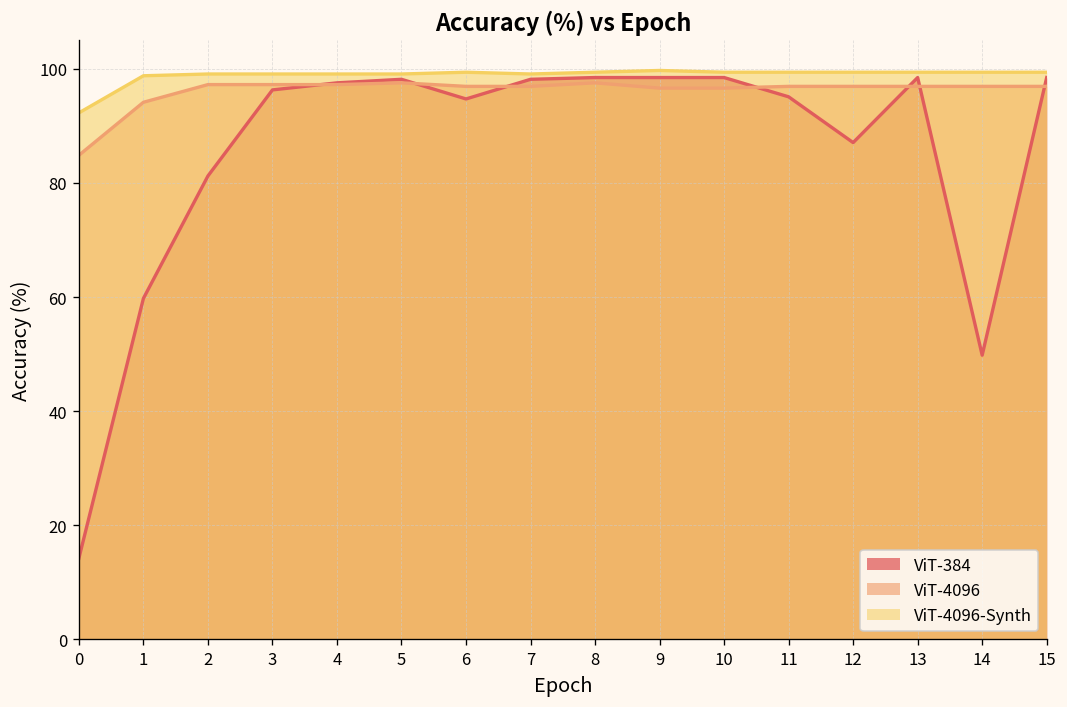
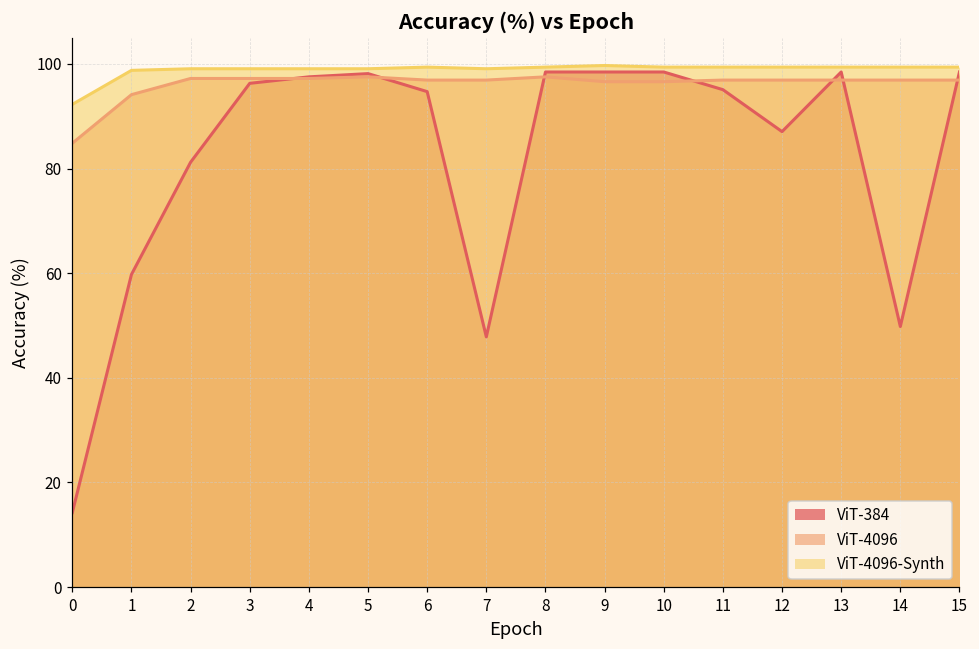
  {
    "ViT-384": {
      "0": 14,
      "1": 60,
      "2": 81,
      "3": 96,
      "5": 98,
      "6": 95,
-     "7": 98,
+     "7": 48,
      "8": 98,
      "9": 98,
      "10": 98,
      "11": 95,
      "12": 87,
      "13": 98,
      "14": 50,
      "15": 98
    }
  }
